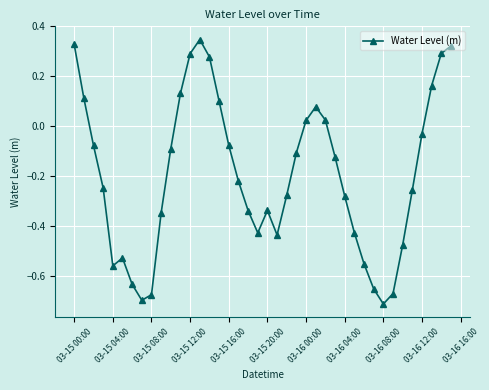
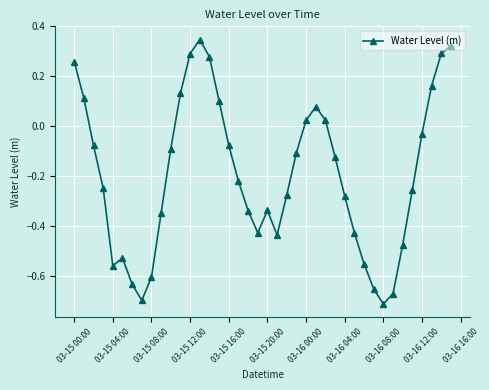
  {
-   "03-15 00:00": 0.33,
+   "03-15 00:00": 0.26,
    "03-15 04:00": -0.56,
-   "03-15 08:00": -0.67,
+   "03-15 08:00": -0.60,
    "03-15 12:00": 0.29,
    "03-15 16:00": -0.08,
    "03-15 20:00": -0.34,
    "03-16 00:00": 0.02,
    "03-16 04:00": -0.28,
    "03-16 08:00": -0.71,
    "03-16 12:00": -0.03
  }
